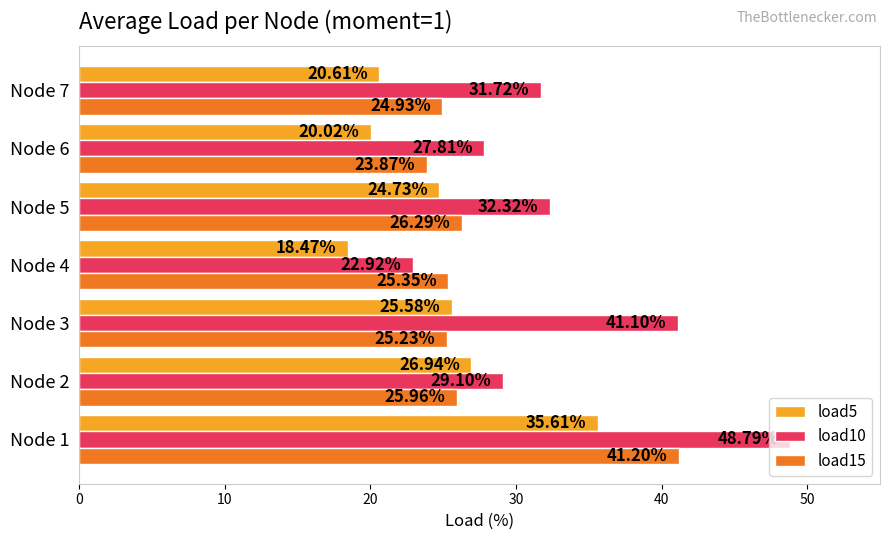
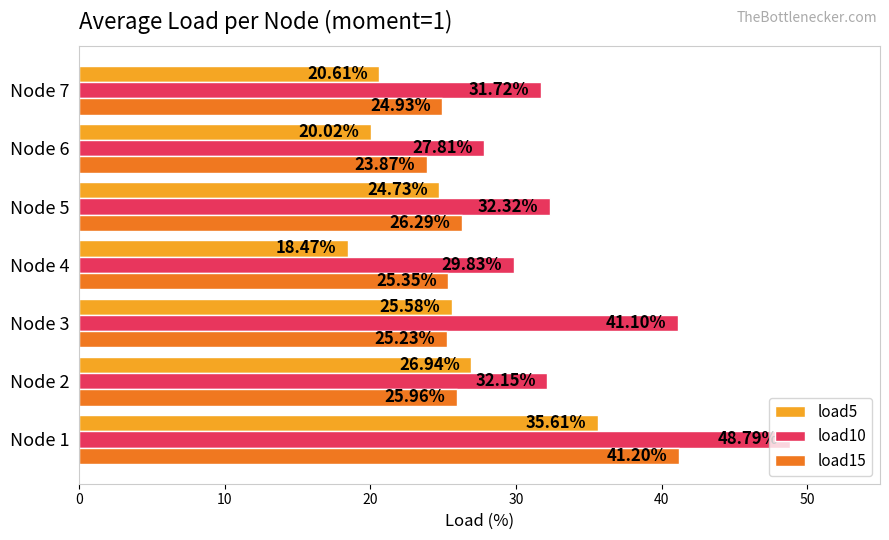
  {
    "load10": {
      "Node 7": "31.72%",
      "Node 6": "27.81%",
      "Node 5": "32.32%",
-     "Node 4": "22.92%",
+     "Node 4": "29.83%",
      "Node 3": "41.10%",
-     "Node 2": "29.10%"
+     "Node 2": "32.15%"
    }
  }
